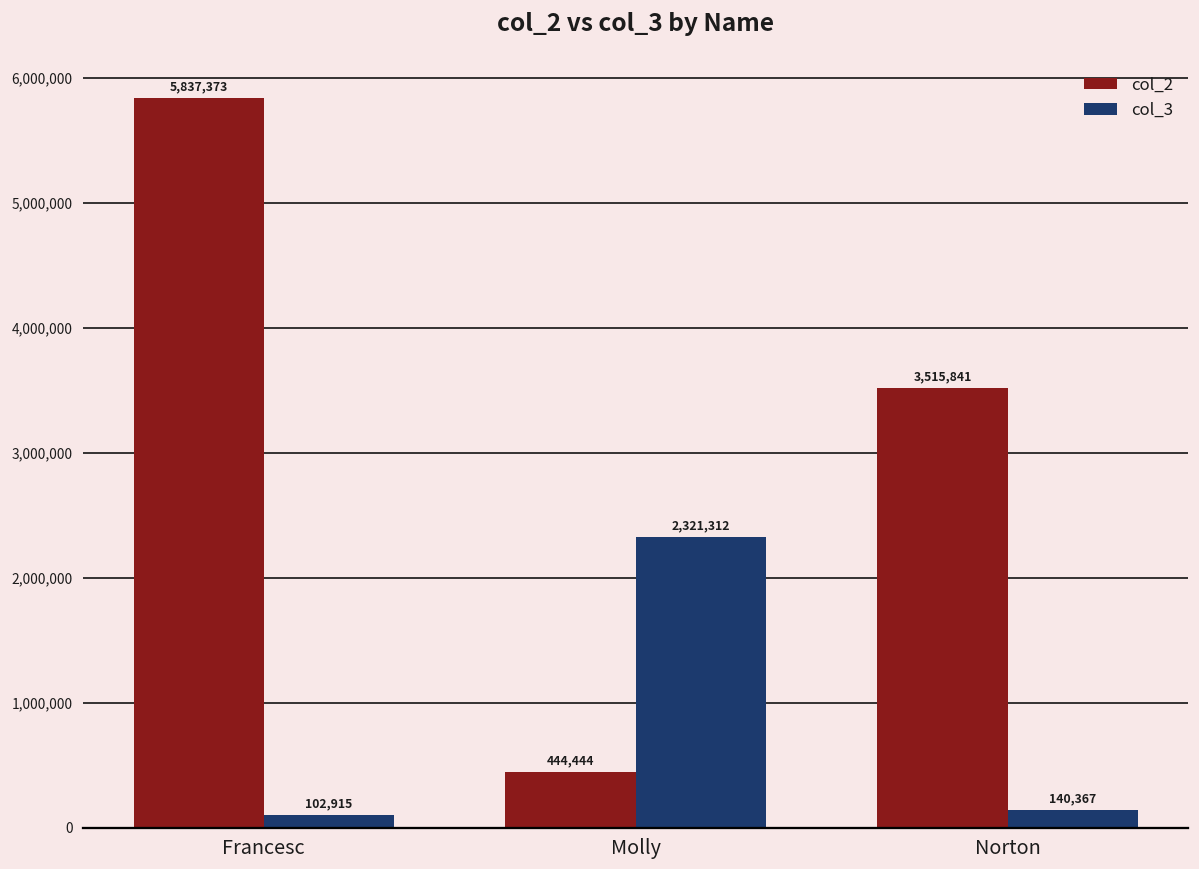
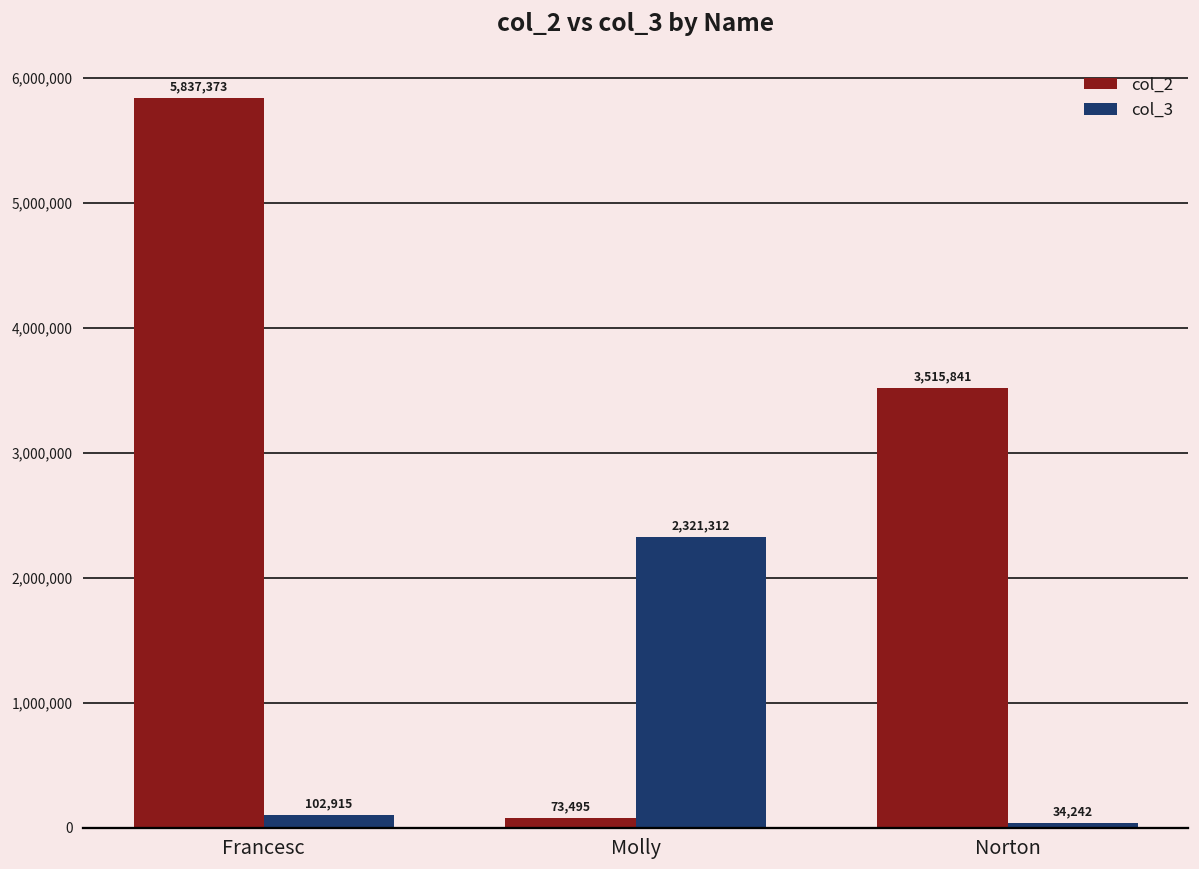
  {
    "col_2": {
      "Francesc": "5,837,373",
-     "Molly": "444,444",
+     "Molly": "73,495",
      "Norton": "3,515,841"
    },
    "col_3": {
      "Francesc": "102,915",
      "Molly": "2,321,312",
-     "Norton": "140,367"
+     "Norton": "34,242"
    }
  }
